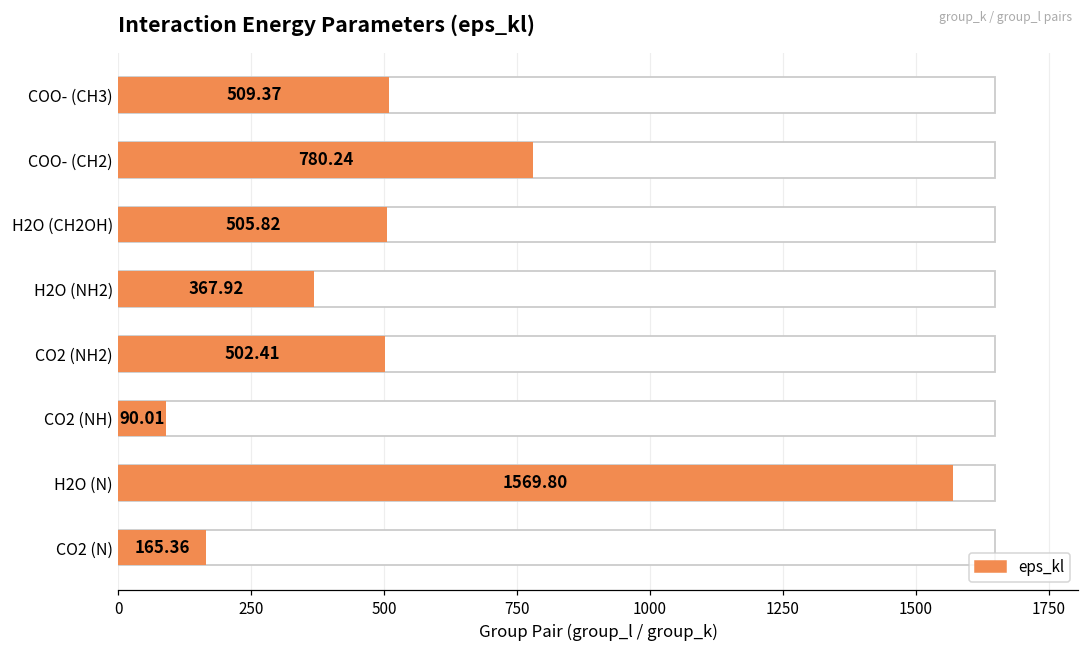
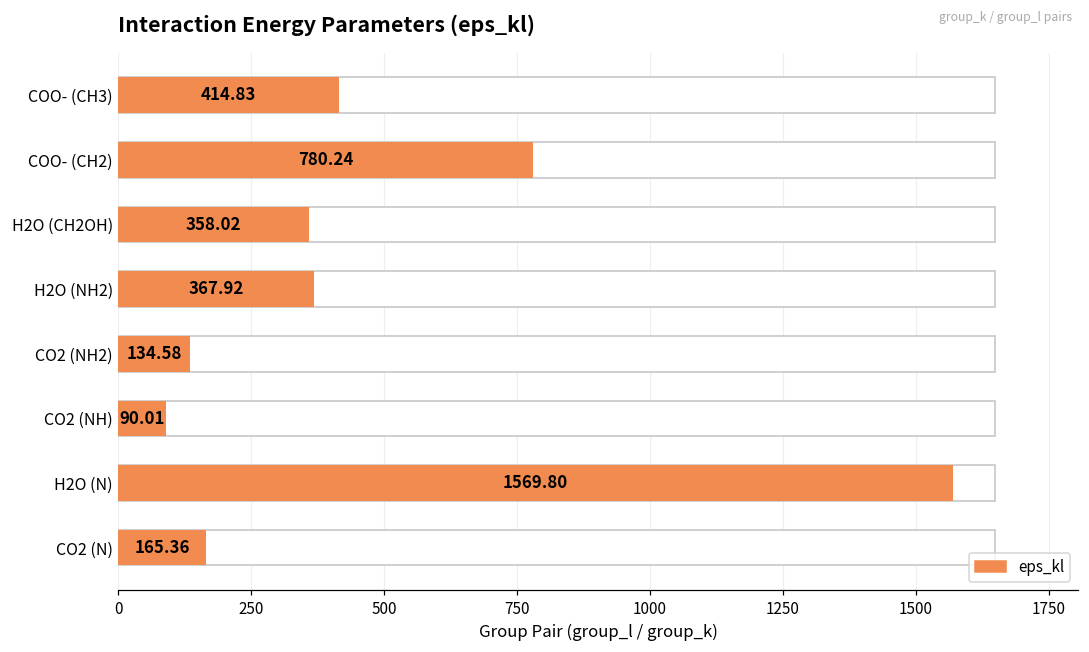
  {
    "eps_kl": {
-     "COO- (CH3)": 509.37,
-     "H2O (CH2OH)": 505.82,
-     "CO2 (NH2)": 502.41
+     "COO- (CH3)": 414.83,
+     "H2O (CH2OH)": 358.02,
+     "CO2 (NH2)": 134.58
    }
  }
